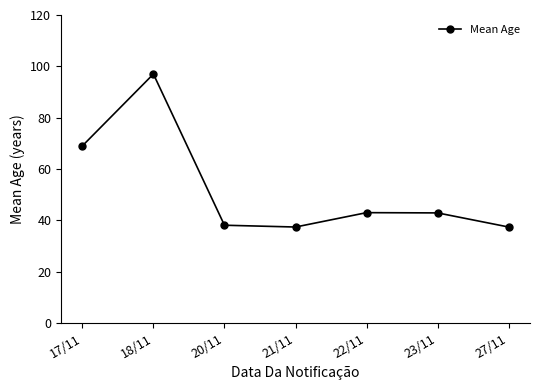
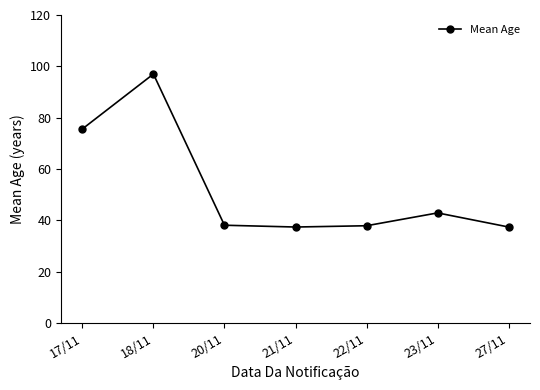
  {
-   "17/11": 69,
+   "17/11": 76,
    "18/11": 97,
    "20/11": 38,
    "21/11": 37,
-   "22/11": 43,
+   "22/11": 38,
    "23/11": 43,
    "27/11": 37
  }
